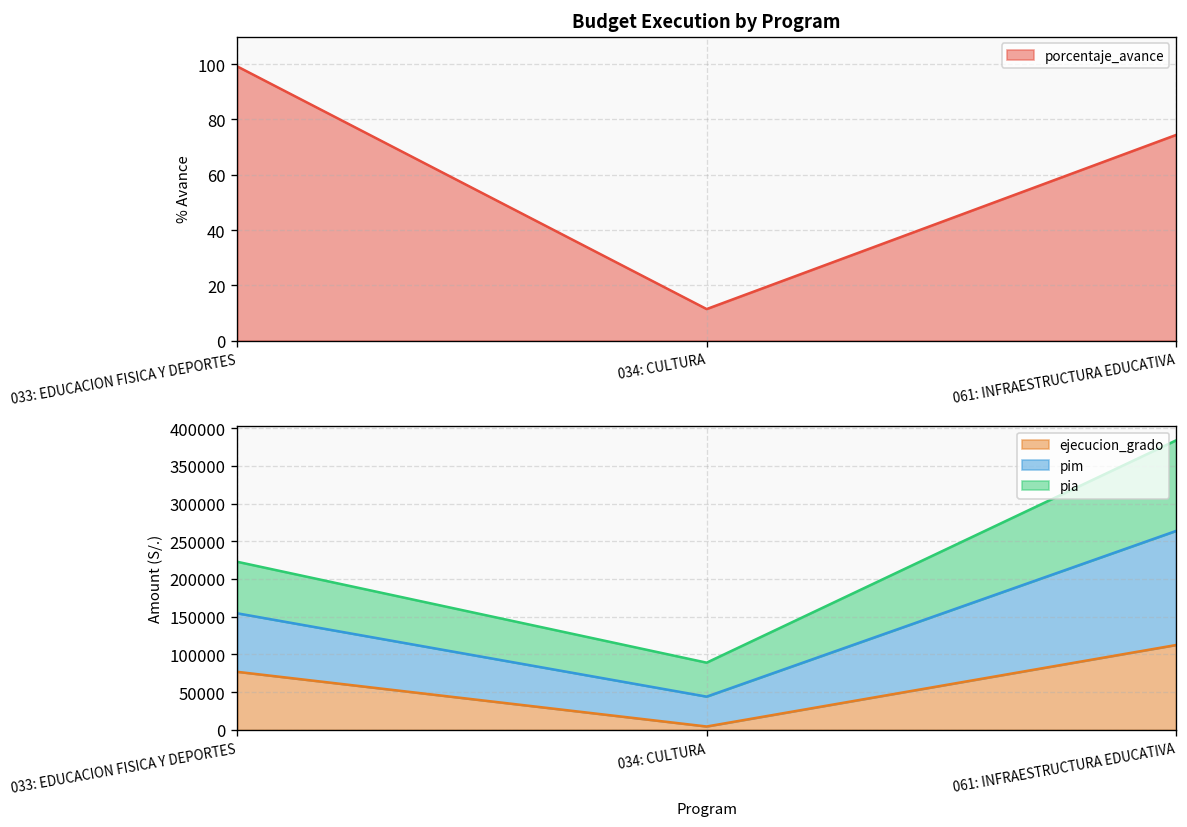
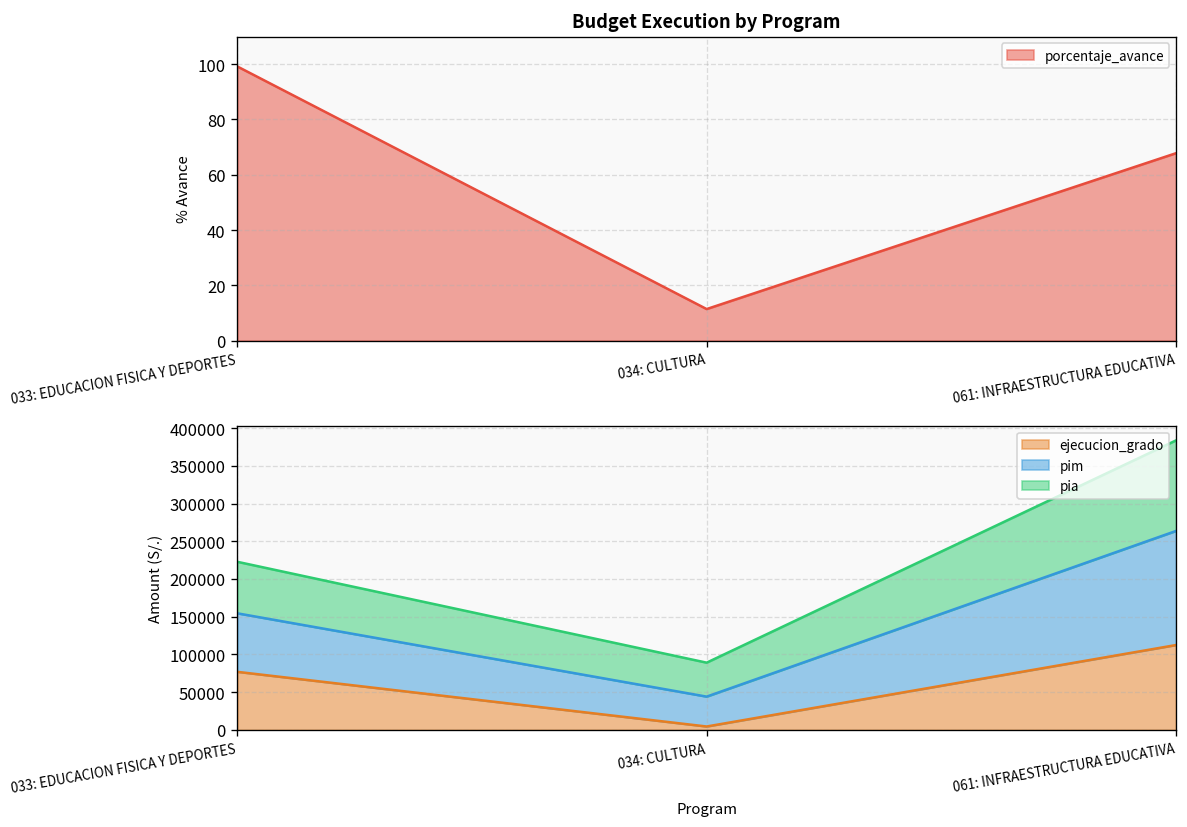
  {
    "Budget Execution by Program": {
      "033: EDUCACION FISICA Y DEPORTES": 99,
      "034: CULTURA": 11,
-     "061: INFRAESTRUCTURA EDUCATIVA": 74
+     "061: INFRAESTRUCTURA EDUCATIVA": 68
    }
  }
